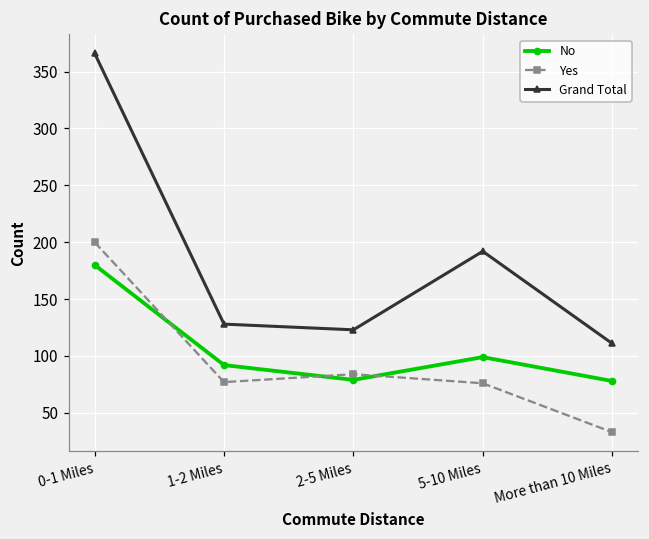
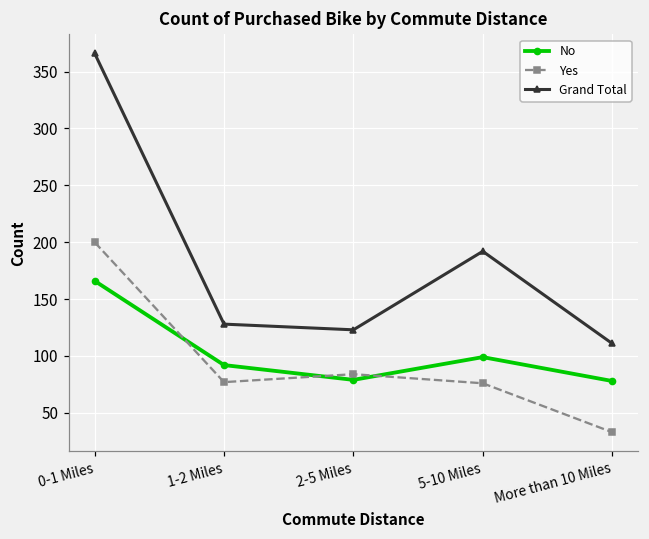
  {
    "No": {
-     "0-1 Miles": 180,
+     "0-1 Miles": 166,
      "1-2 Miles": 92,
      "2-5 Miles": 79,
      "5-10 Miles": 99,
      "More than 10 Miles": 78
    },
    "Yes": {
      "0-1 Miles": 200,
      "1-2 Miles": 77,
      "2-5 Miles": 84,
      "5-10 Miles": 76,
      "More than 10 Miles": 33
    },
    "Grand Total": {
      "0-1 Miles": 366,
      "1-2 Miles": 128,
      "2-5 Miles": 123,
      "5-10 Miles": 192,
      "More than 10 Miles": 111
    }
  }
